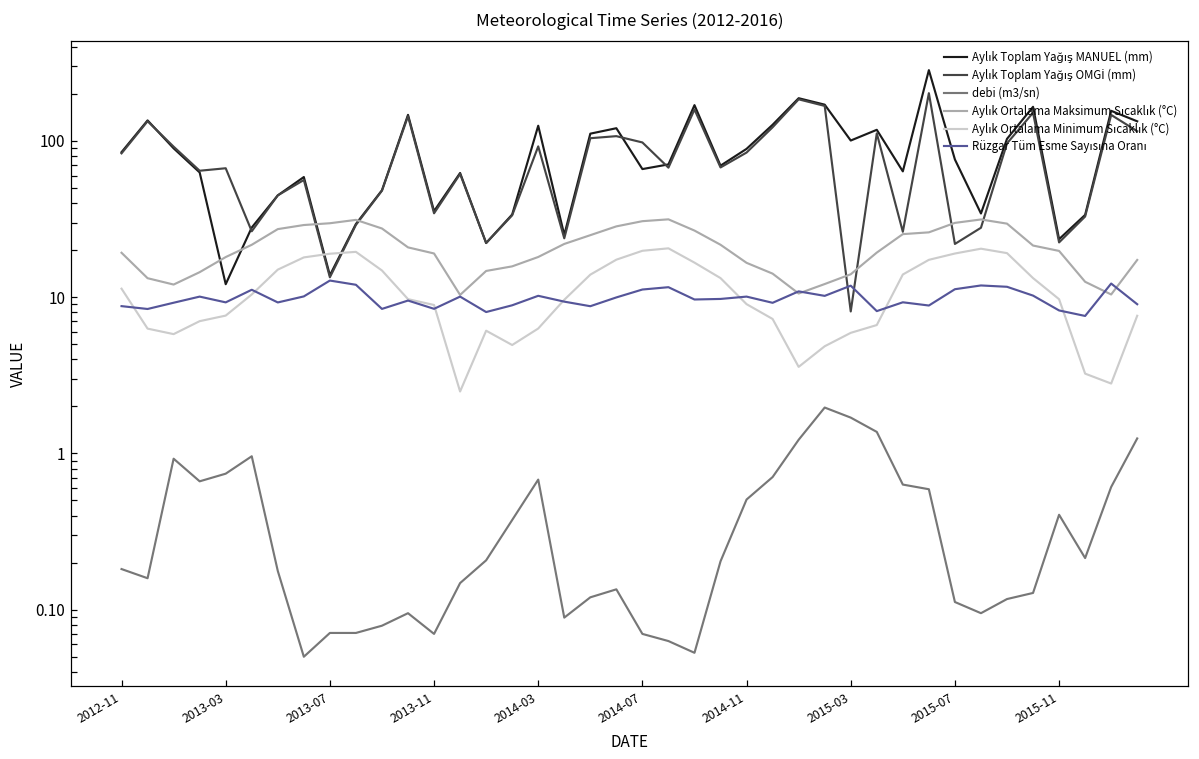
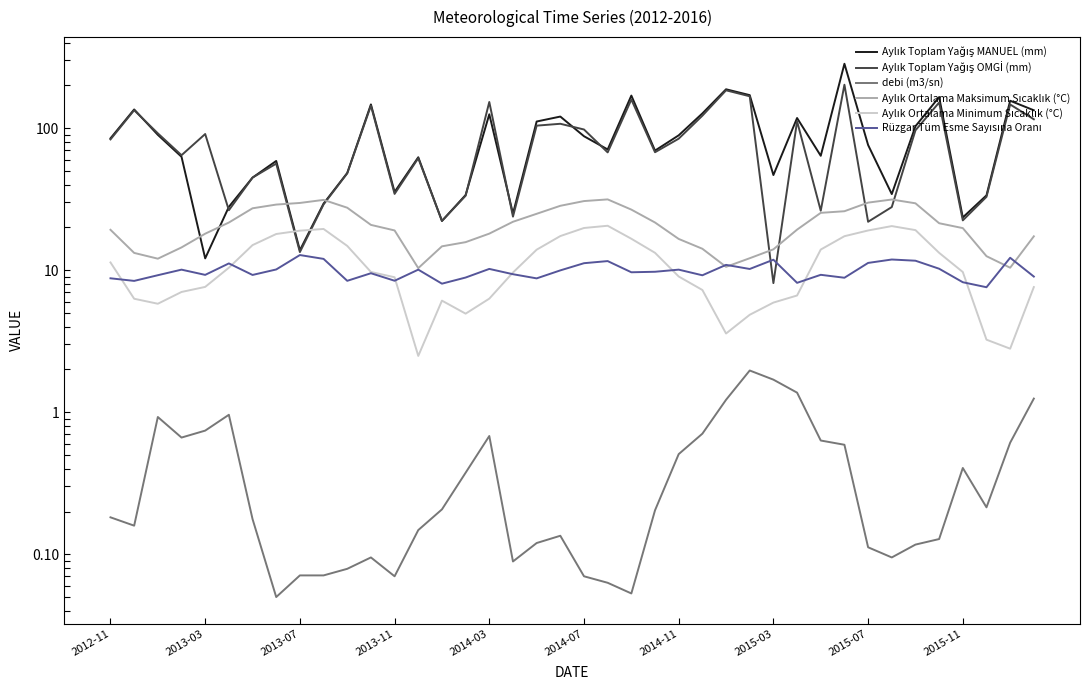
  {
    "Aylık Toplam Yağış MANUEL (mm)": {
      "2013-03": 12,
      "2014-03": 130,
-     "2014-07": 70,
+     "2014-07": 90,
      "2014-11": 90,
-     "2015-03": 100,
+     "2015-03": 47,
      "2015-07": 80,
      "2015-11": 24
    },
    "Aylık Toplam Yağış OMGİ (mm)": {
-     "2013-03": 70,
-     "2014-03": 90,
+     "2013-03": 90,
+     "2014-03": 150,
      "2014-07": 100,
      "2014-11": 80,
      "2015-03": 8,
      "2015-07": 22,
      "2015-11": 22
    }
  }
